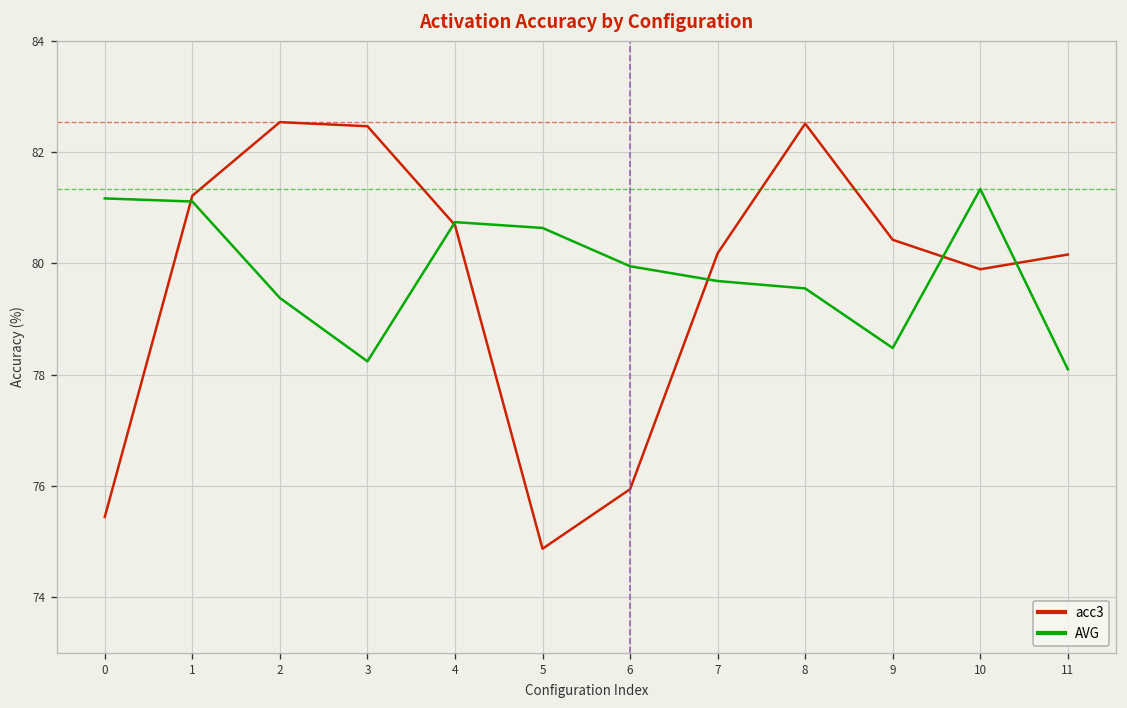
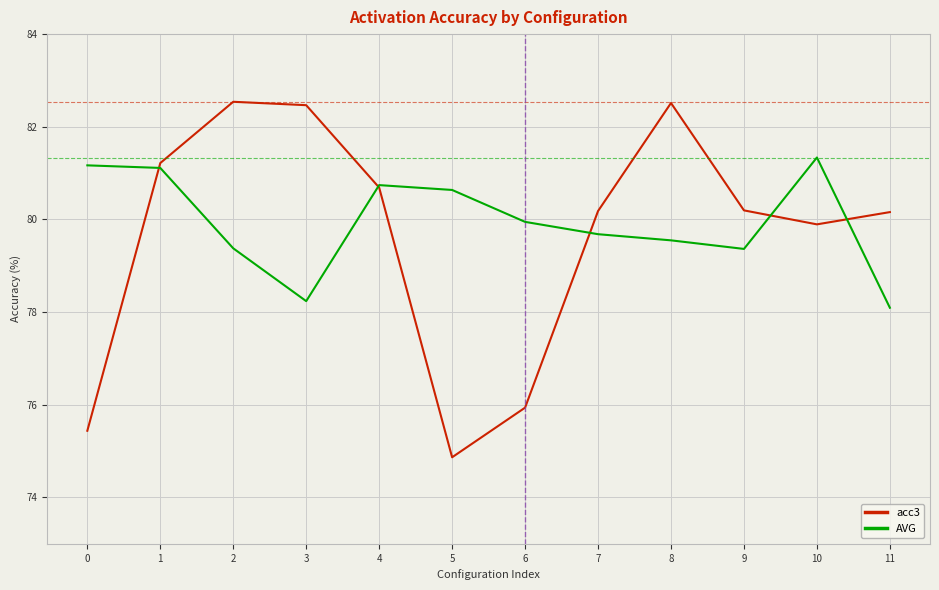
  {
    "acc3": {
      "0": 75.4,
      "1": 81.2,
      "2": 82.5,
      "3": 82.5,
      "5": 74.9,
      "6": 75.9,
      "7": 80.2,
      "8": 82.5,
-     "9": 80.4,
+     "9": 80.2,
      "10": 79.9,
      "11": 80.2
    },
    "AVG": {
      "0": 81.2,
      "1": 81.1,
      "2": 79.4,
      "3": 78.2,
      "5": 80.6,
      "6": 79.9,
      "7": 79.7,
      "8": 79.5,
-     "9": 78.5,
+     "9": 79.4,
      "10": 81.3,
      "11": 78.1
    }
  }
